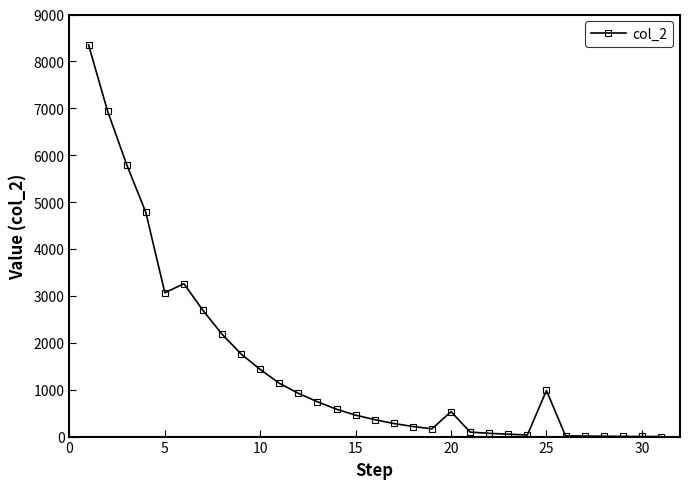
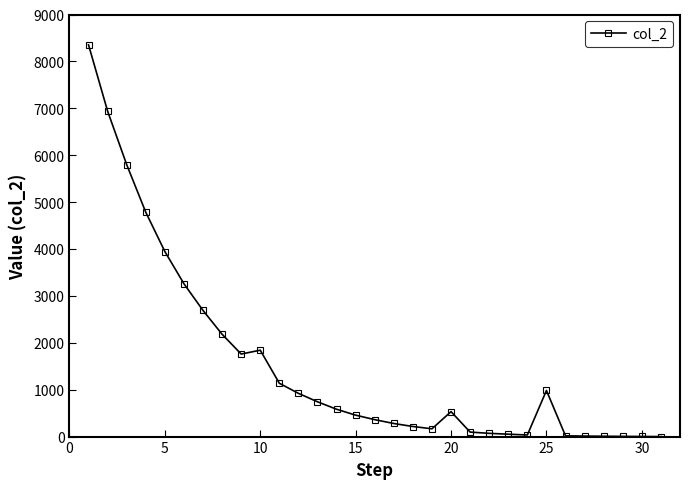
  {
-   "5": 3100,
-   "10": 1400,
+   "5": 3900,
+   "10": 1800,
    "15": 500,
    "20": 500,
    "25": 1000,
    "30": 0
  }
